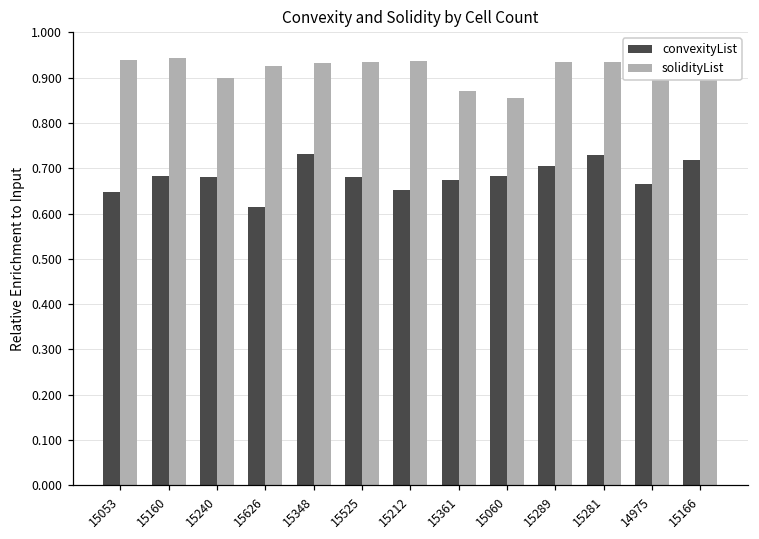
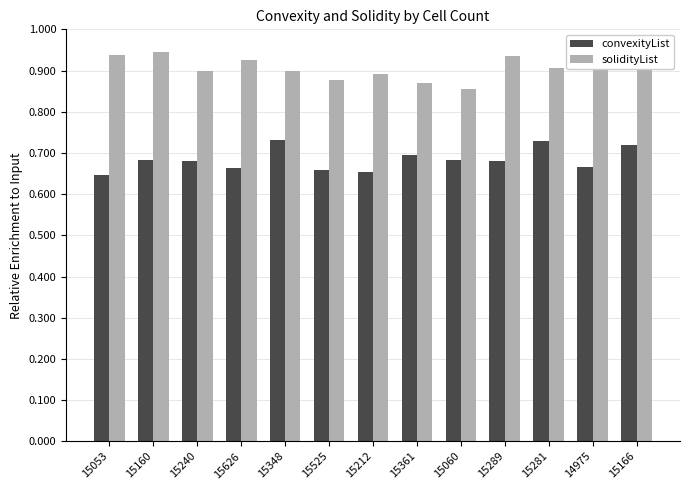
  {
    "convexityList": {
      "15053": 0.65,
      "15160": 0.68,
      "15240": 0.68,
-     "15626": 0.62,
+     "15626": 0.66,
      "15348": 0.73,
-     "15525": 0.68,
+     "15525": 0.66,
      "15212": 0.65,
-     "15361": 0.67,
+     "15361": 0.69,
      "15060": 0.68,
-     "15289": 0.71,
+     "15289": 0.68,
      "15281": 0.73,
      "14975": 0.67,
      "15166": 0.72
    },
    "solidityList": {
      "15053": 0.94,
      "15160": 0.94,
      "15240": 0.90,
      "15626": 0.93,
-     "15348": 0.93,
-     "15525": 0.93,
-     "15212": 0.94,
+     "15348": 0.90,
+     "15525": 0.88,
+     "15212": 0.89,
      "15361": 0.87,
      "15060": 0.86,
      "15289": 0.93,
-     "15281": 0.93
+     "15281": 0.91
    }
  }
